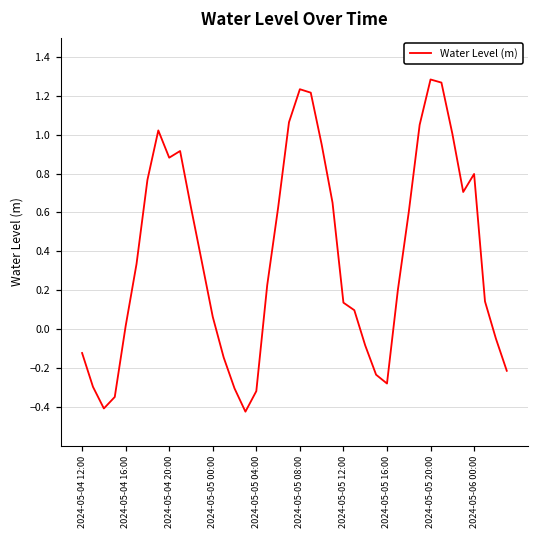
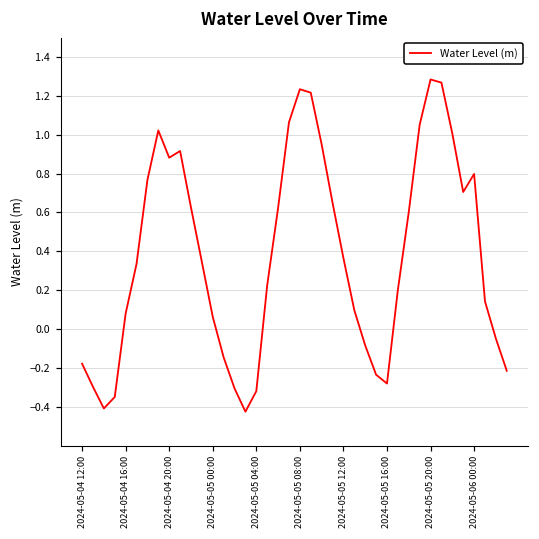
  {
-   "2024-05-04 12:00": -0.12,
-   "2024-05-04 16:00": 0.01,
+   "2024-05-04 12:00": -0.18,
+   "2024-05-04 16:00": 0.08,
    "2024-05-04 20:00": 0.88,
    "2024-05-05 00:00": 0.06,
    "2024-05-05 04:00": -0.32,
    "2024-05-05 08:00": 1.23,
-   "2024-05-05 12:00": 0.14,
+   "2024-05-05 12:00": 0.36,
    "2024-05-05 16:00": -0.28,
    "2024-05-05 20:00": 1.28,
    "2024-05-06 00:00": 0.80
  }
